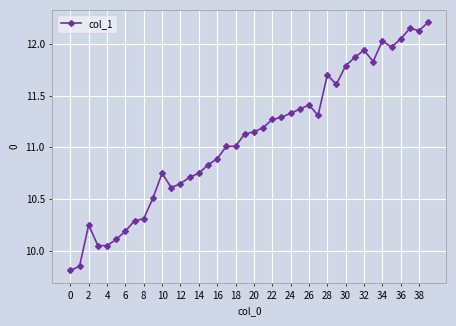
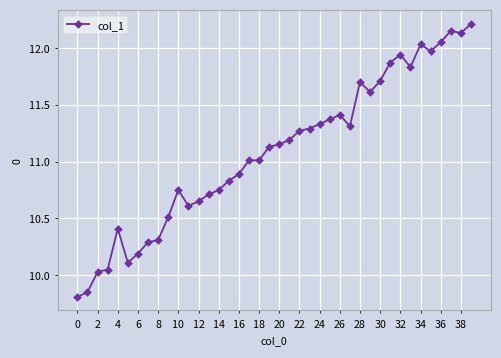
  {
    "0": 9.81,
-   "2": 10.25,
-   "4": 10.05,
+   "2": 10.03,
+   "4": 10.41,
    "6": 10.19,
    "8": 10.31,
    "10": 10.75,
    "12": 10.65,
    "14": 10.75,
    "16": 10.89,
    "18": 11.01,
    "20": 11.15,
    "22": 11.27,
    "24": 11.33,
    "26": 11.41,
    "28": 11.70,
-   "30": 11.79,
+   "30": 11.71,
    "32": 11.94,
    "34": 12.03,
    "36": 12.05,
    "38": 12.13
  }
